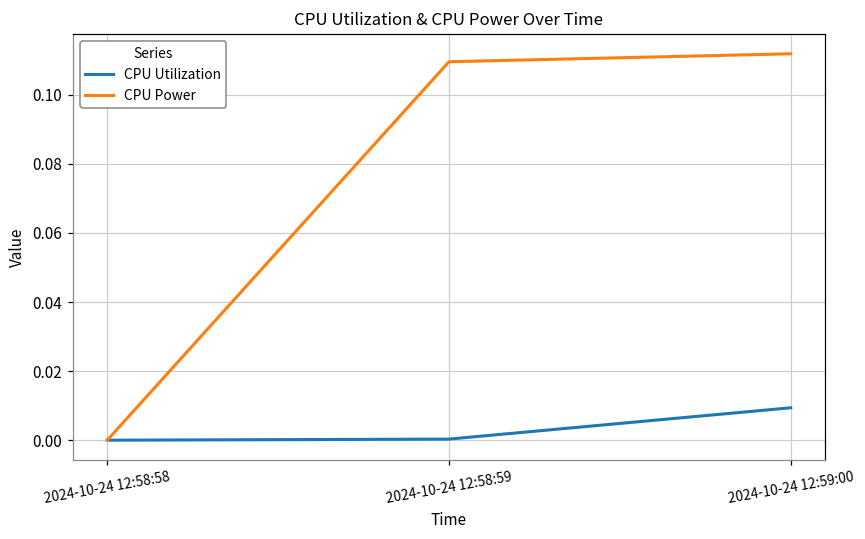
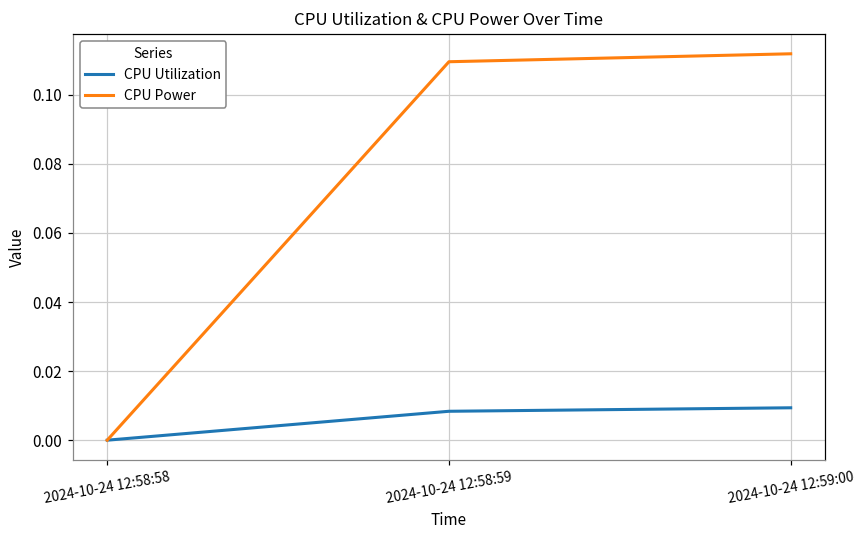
  {
    "CPU Utilization": {
-     "2024-10-24 12:58:59": 0.000,
+     "2024-10-24 12:58:59": 0.008,
      "2024-10-24 12:59:00": 0.009
    },
    "CPU Power": {
      "2024-10-24 12:58:59": 0.110,
      "2024-10-24 12:59:00": 0.112
    }
  }
